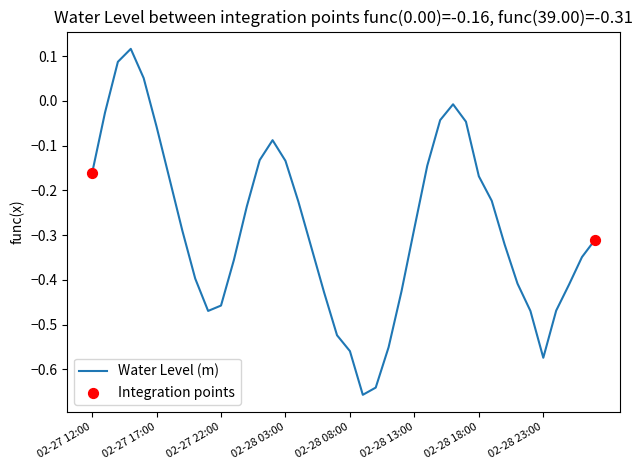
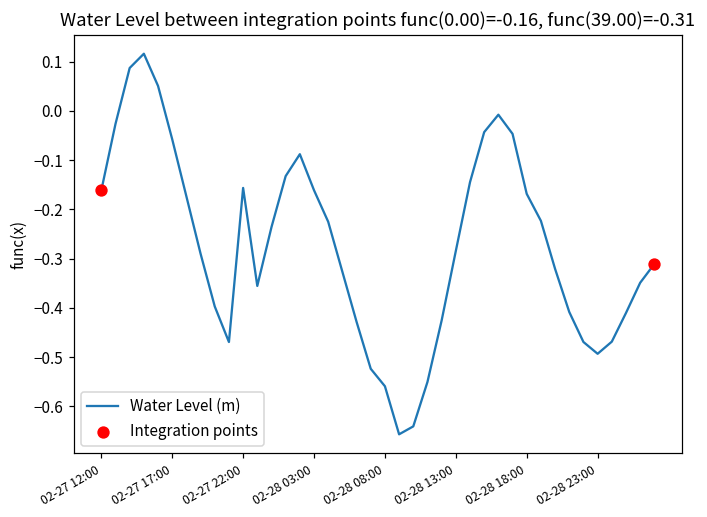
  {
    "Water Level (m)": {
      "02-27 17:00": -0.06,
-     "02-27 22:00": -0.46,
-     "02-28 03:00": -0.13,
+     "02-27 22:00": -0.16,
+     "02-28 03:00": -0.16,
      "02-28 08:00": -0.56,
      "02-28 13:00": -0.28,
      "02-28 18:00": -0.17,
-     "02-28 23:00": -0.57
+     "02-28 23:00": -0.49
    }
  }
